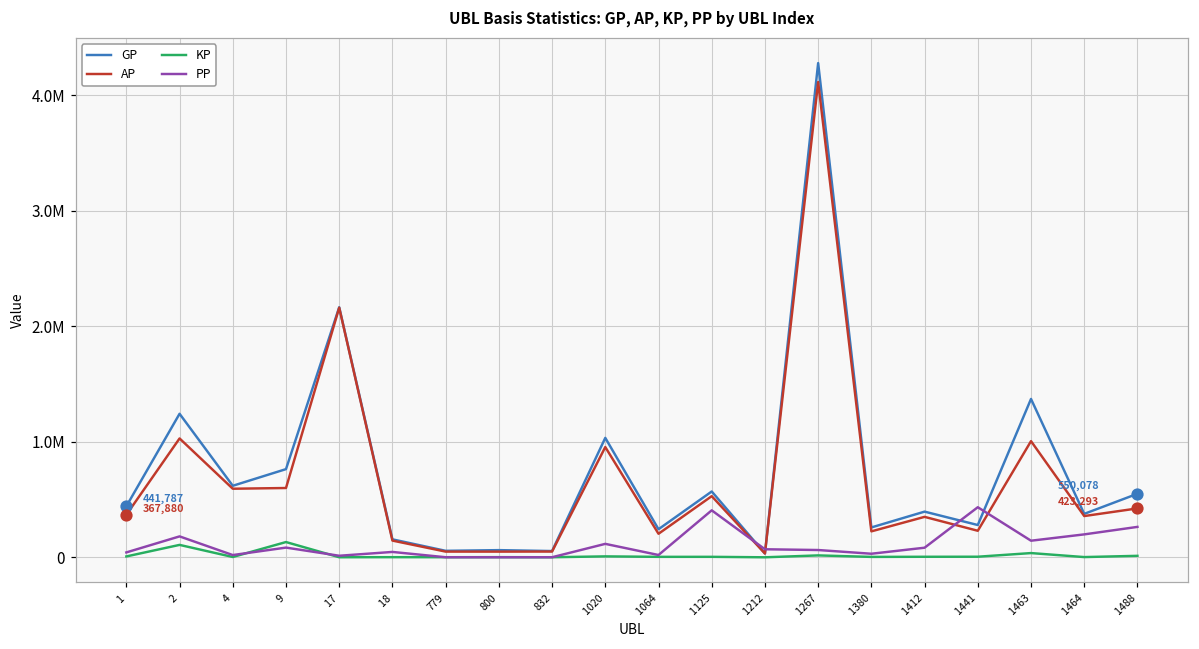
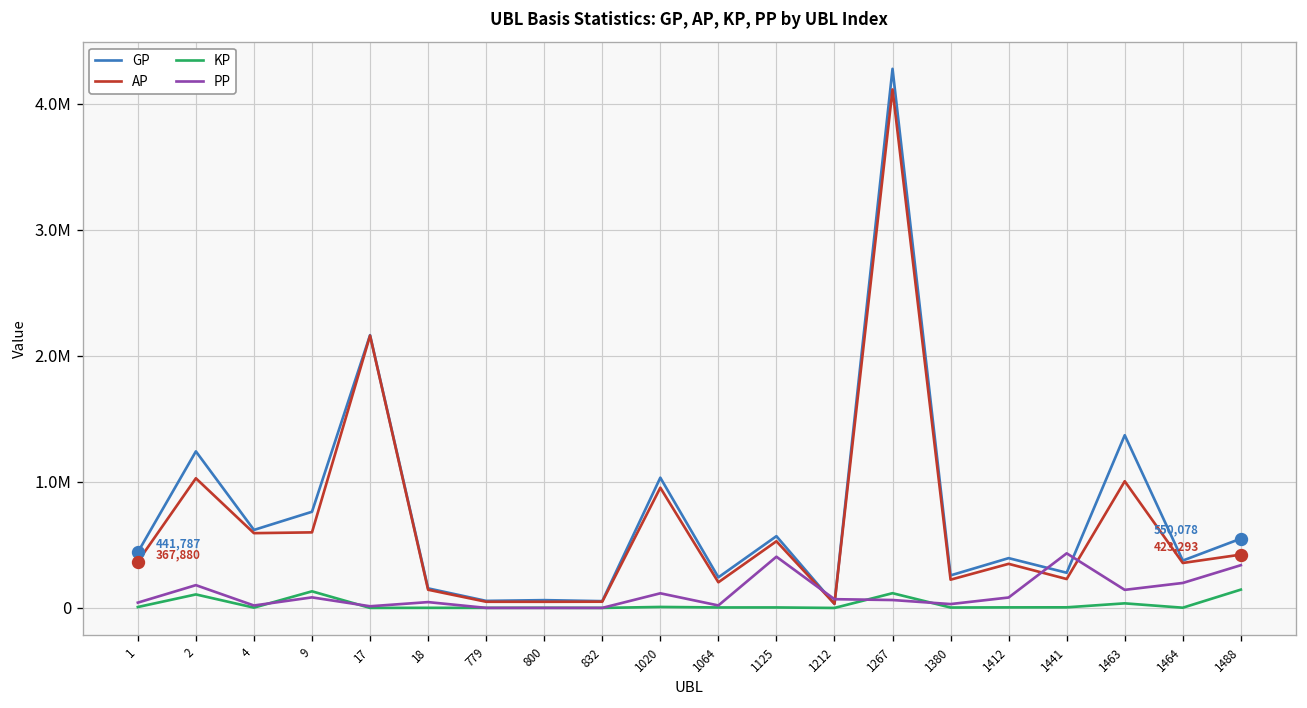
  {
    "KP": {
      "1": 10000,
      "2": 110000,
      "9": 130000,
      "18": 0,
      "1020": 10000,
      "1125": 0,
      "1212": 0,
-     "1267": 20000,
+     "1267": 120000,
      "1380": 0,
      "1412": 0,
      "1441": 0,
      "1463": 40000,
      "1464": 0,
-     "1488": 10000
+     "1488": 150000
    },
    "PP": {
      "1": 40000,
      "2": 180000,
      "9": 80000,
      "18": 50000,
      "1020": 120000,
      "1125": 410000,
      "1212": 70000,
      "1267": 60000,
      "1380": 30000,
      "1412": 80000,
      "1441": 430000,
      "1463": 140000,
      "1464": 200000,
-     "1488": 260000
+     "1488": 340000
    }
  }
